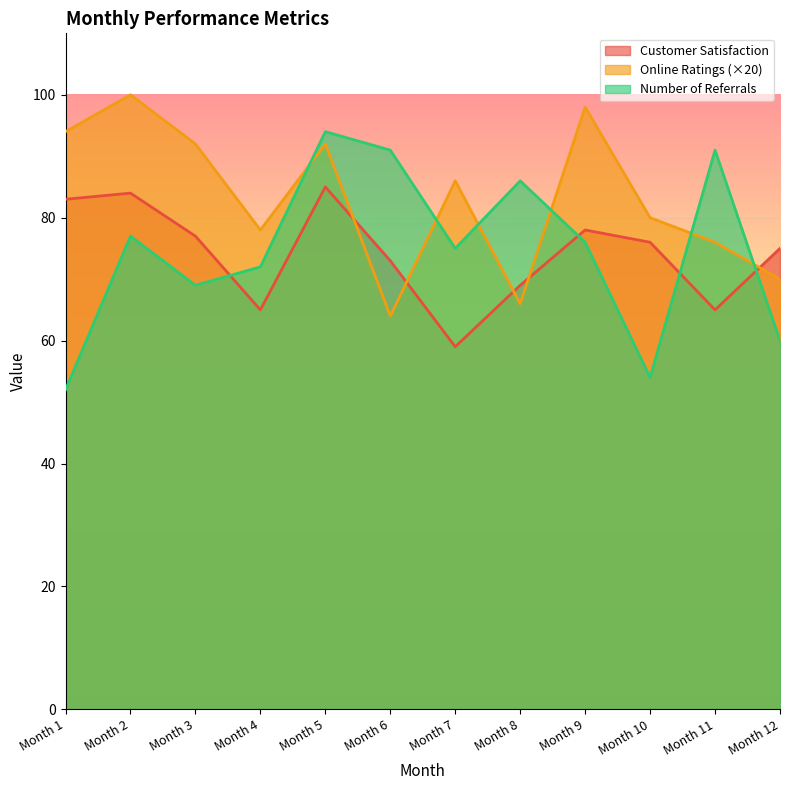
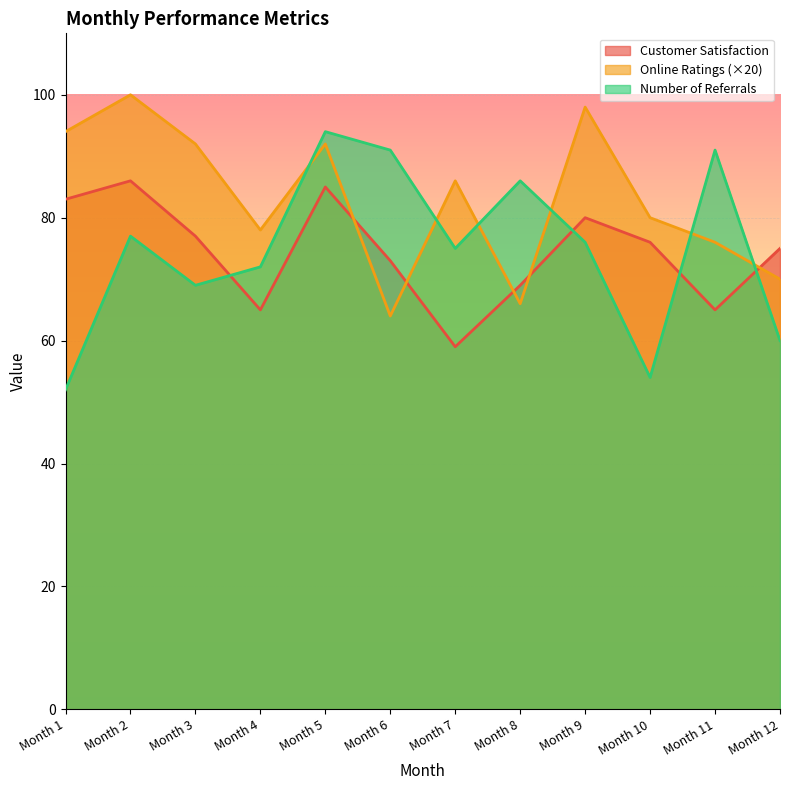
  {
    "Customer Satisfaction": {
      "Month 1": 83,
-     "Month 2": 84,
+     "Month 2": 86,
      "Month 3": 77,
      "Month 4": 65,
      "Month 5": 85,
      "Month 6": 73,
      "Month 7": 59,
      "Month 8": 69,
-     "Month 9": 78,
+     "Month 9": 80,
      "Month 10": 76,
      "Month 11": 65,
      "Month 12": 75
    },
    "Online Ratings (×20)": {
      "Month 1": 94,
      "Month 2": 100,
      "Month 3": 92,
      "Month 4": 78,
      "Month 5": 92,
      "Month 6": 64,
      "Month 7": 86,
      "Month 8": 66,
      "Month 9": 98,
      "Month 10": 80,
      "Month 11": 76,
      "Month 12": 70
    },
    "Number of Referrals": {
      "Month 1": 52,
      "Month 2": 77,
      "Month 3": 69,
      "Month 4": 72,
      "Month 5": 94,
      "Month 6": 91,
      "Month 7": 75,
      "Month 8": 86,
      "Month 9": 76,
      "Month 10": 54,
      "Month 11": 91,
      "Month 12": 60
    }
  }
